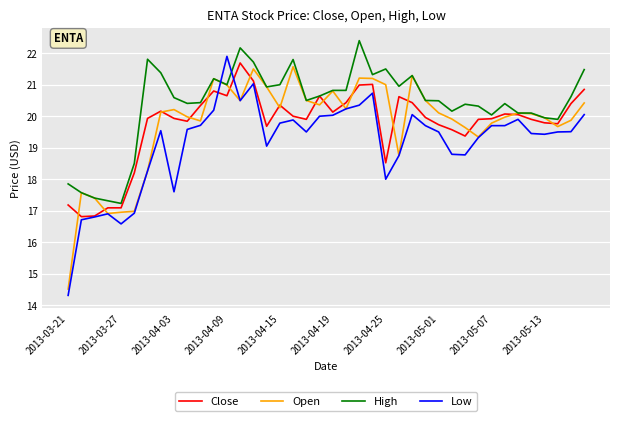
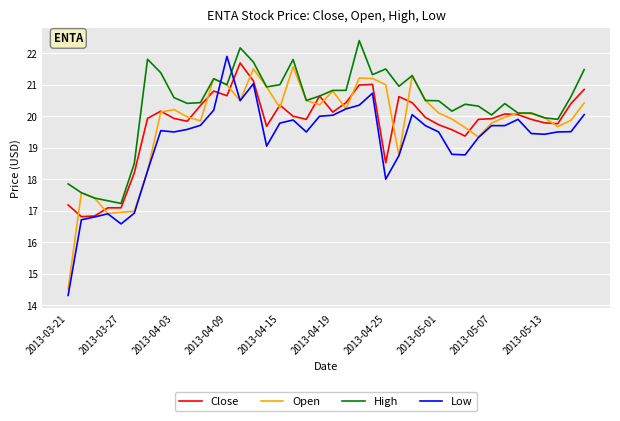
  {
    "Close": {
      "2013-03-21": 17.2,
      "2013-03-27": 17.1,
      "2013-04-03": 19.9,
      "2013-04-09": 20.7,
      "2013-04-19": 20.1,
      "2013-04-25": 18.5,
      "2013-05-01": 19.7,
      "2013-05-07": 19.9,
      "2013-05-13": 19.8
    },
    "Open": {
      "2013-03-21": 14.5,
      "2013-03-27": 17.0,
      "2013-04-03": 20.2,
      "2013-04-25": 21.0,
      "2013-05-01": 20.1
    },
    "High": {
      "2013-03-21": 17.9,
      "2013-03-27": 17.2,
      "2013-04-03": 20.6,
      "2013-04-15": 21.0,
      "2013-04-25": 21.5,
      "2013-05-01": 20.5,
      "2013-05-07": 20.0
    },
    "Low": {
      "2013-03-21": 14.3,
      "2013-03-27": 16.6,
-     "2013-04-03": 17.6,
+     "2013-04-03": 19.5,
      "2013-04-09": 21.9,
      "2013-04-15": 19.8,
      "2013-04-19": 20.0,
      "2013-04-25": 18.0,
      "2013-05-01": 19.5,
      "2013-05-13": 19.4
    }
  }
